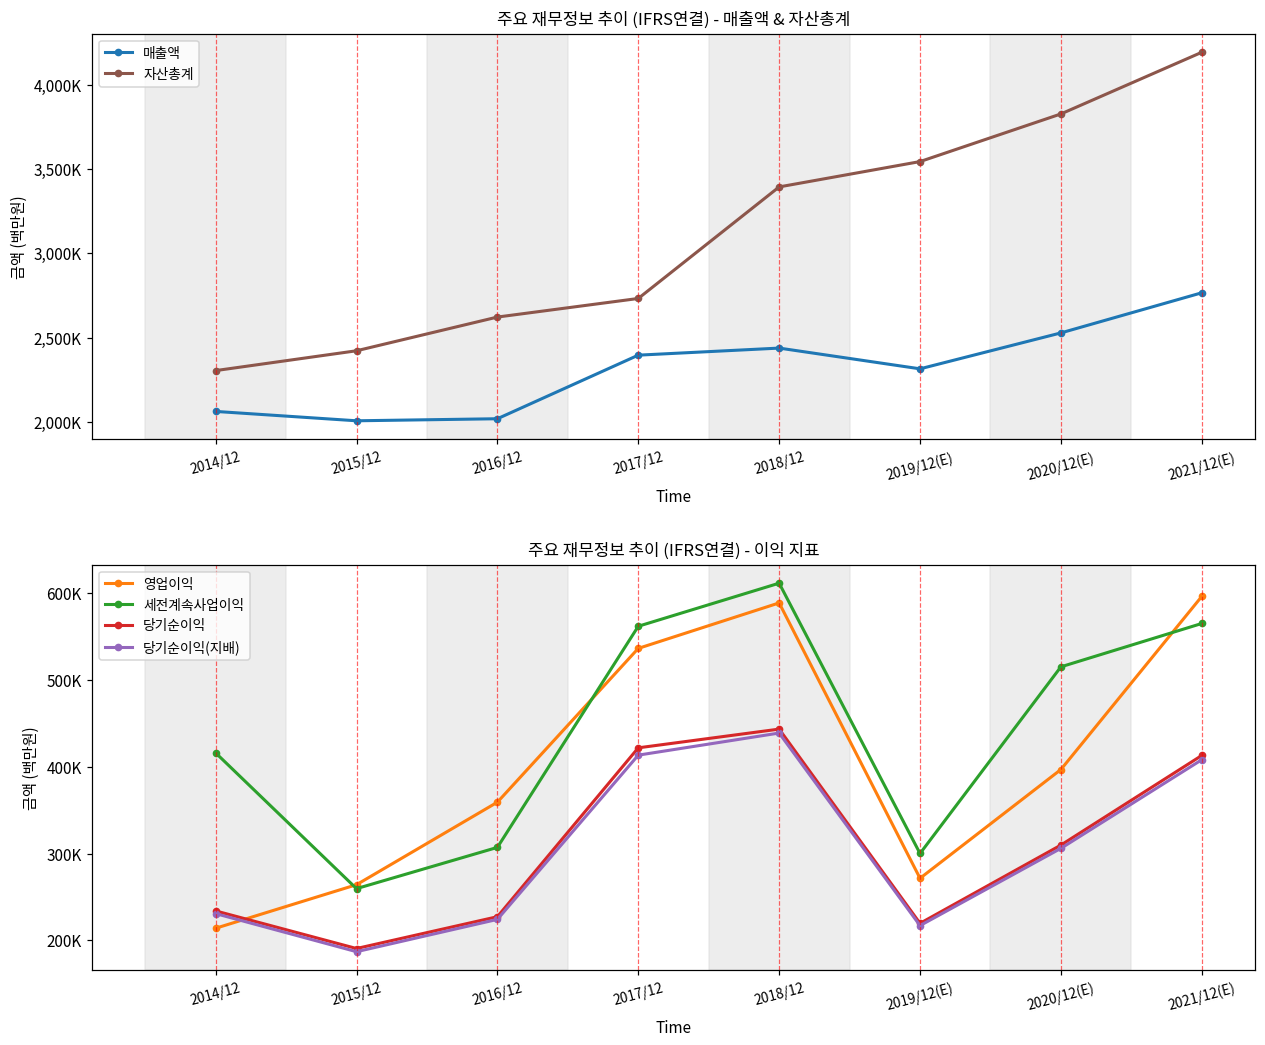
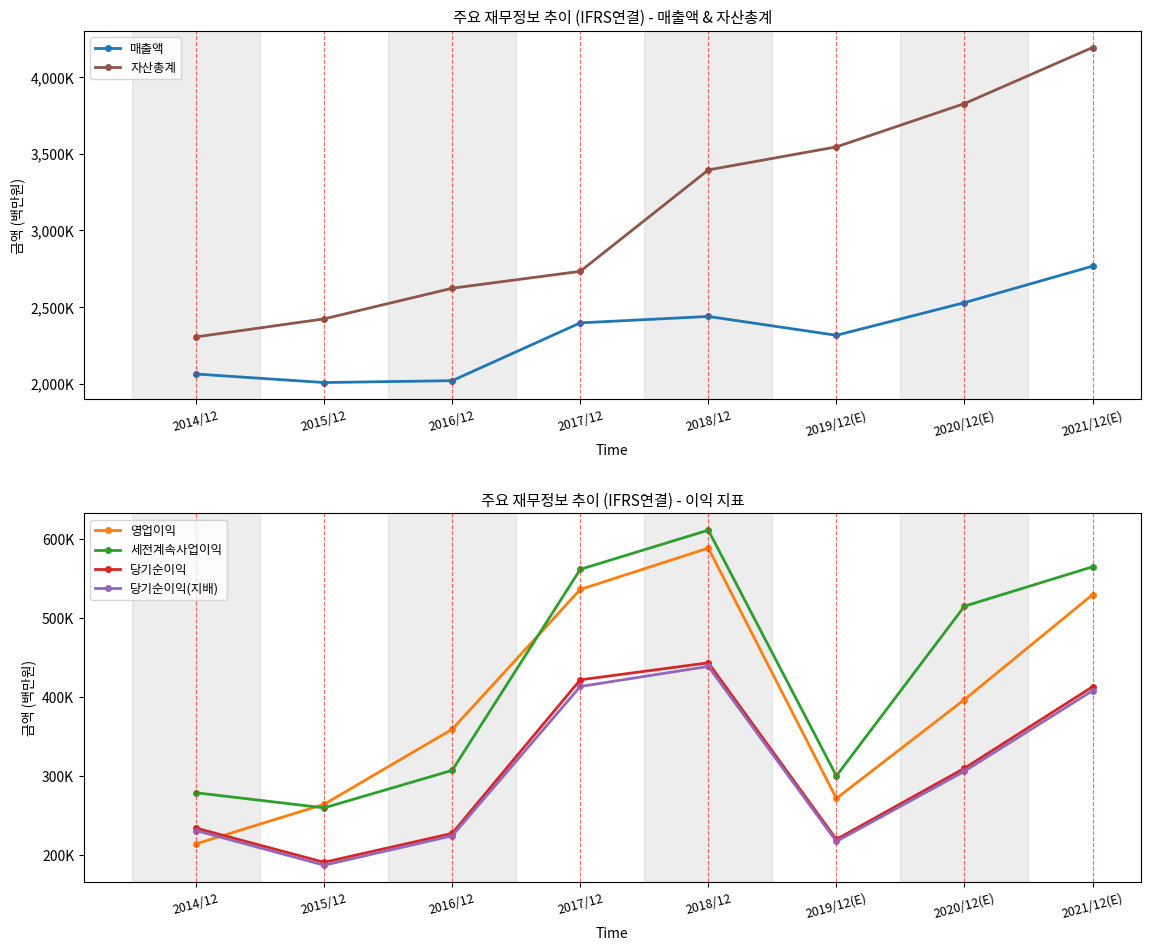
  {
    "주요 재무정보 추이 (IFRS연결) - 매출액 & 자산총계": {
      "매출액": {
        "2014/12": "2,060,000",
        "2015/12": "2,010,000",
        "2016/12": "2,020,000",
        "2017/12": "2,400,000",
        "2018/12": "2,440,000",
        "2019/12(E)": "2,310,000",
        "2020/12(E)": "2,530,000",
        "2021/12(E)": "2,770,000"
      },
      "자산총계": {
        "2014/12": "2,300,000",
        "2015/12": "2,420,000",
        "2016/12": "2,620,000",
        "2017/12": "2,730,000",
        "2018/12": "3,390,000",
        "2019/12(E)": "3,540,000",
        "2020/12(E)": "3,830,000",
        "2021/12(E)": "4,190,000"
      }
    },
    "주요 재무정보 추이 (IFRS연결) - 이익 지표": {
      "영업이익": {
        "2014/12": "210000",
        "2015/12": "260000",
        "2016/12": "360000",
        "2017/12": "540000",
        "2018/12": "590000",
        "2019/12(E)": "270000",
        "2020/12(E)": "400000",
-       "2021/12(E)": "600000"
+       "2021/12(E)": "530000"
      },
      "세전계속사업이익": {
-       "2014/12": "420000",
+       "2014/12": "280000",
        "2015/12": "260000",
        "2016/12": "310000",
        "2017/12": "560000",
        "2018/12": "610000",
        "2019/12(E)": "300000",
        "2020/12(E)": "520000",
        "2021/12(E)": "570000"
      },
      "당기순이익": {
        "2015/12": "190000",
        "2017/12": "420000",
        "2018/12": "440000",
        "2020/12(E)": "310000",
        "2021/12(E)": "410000"
      },
      "당기순이익(지배)": {
        "2015/12": "190000",
        "2017/12": "410000",
        "2018/12": "440000",
        "2020/12(E)": "310000",
        "2021/12(E)": "410000"
      }
    }
  }
